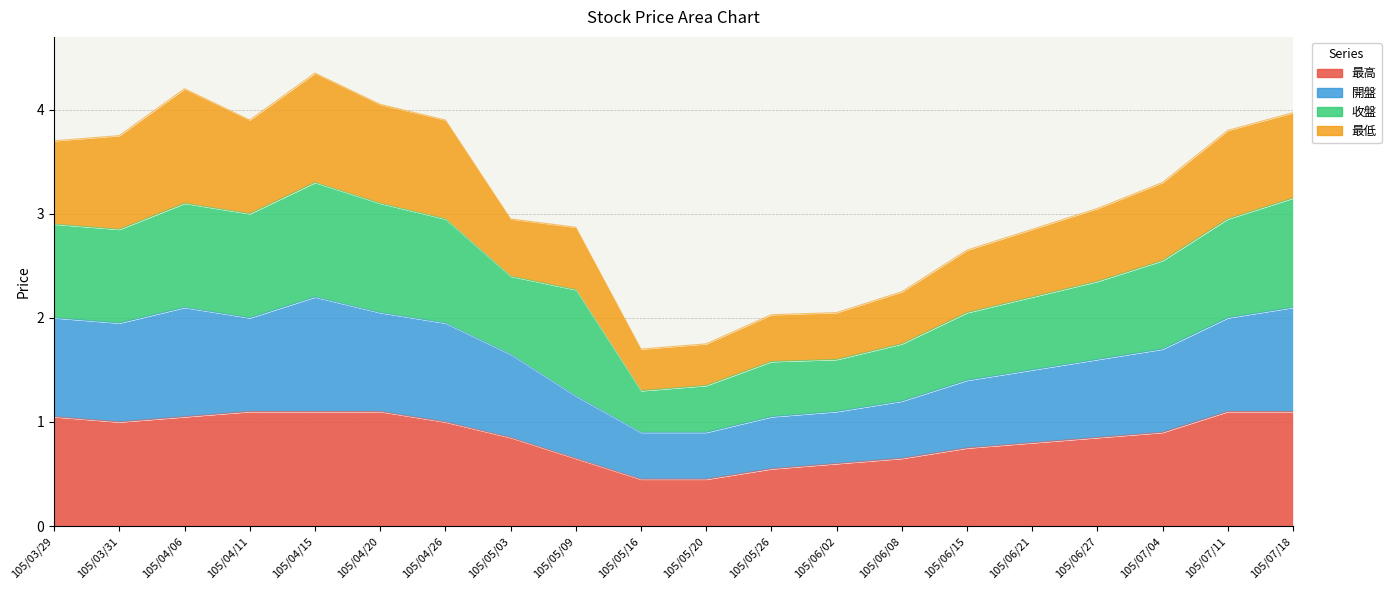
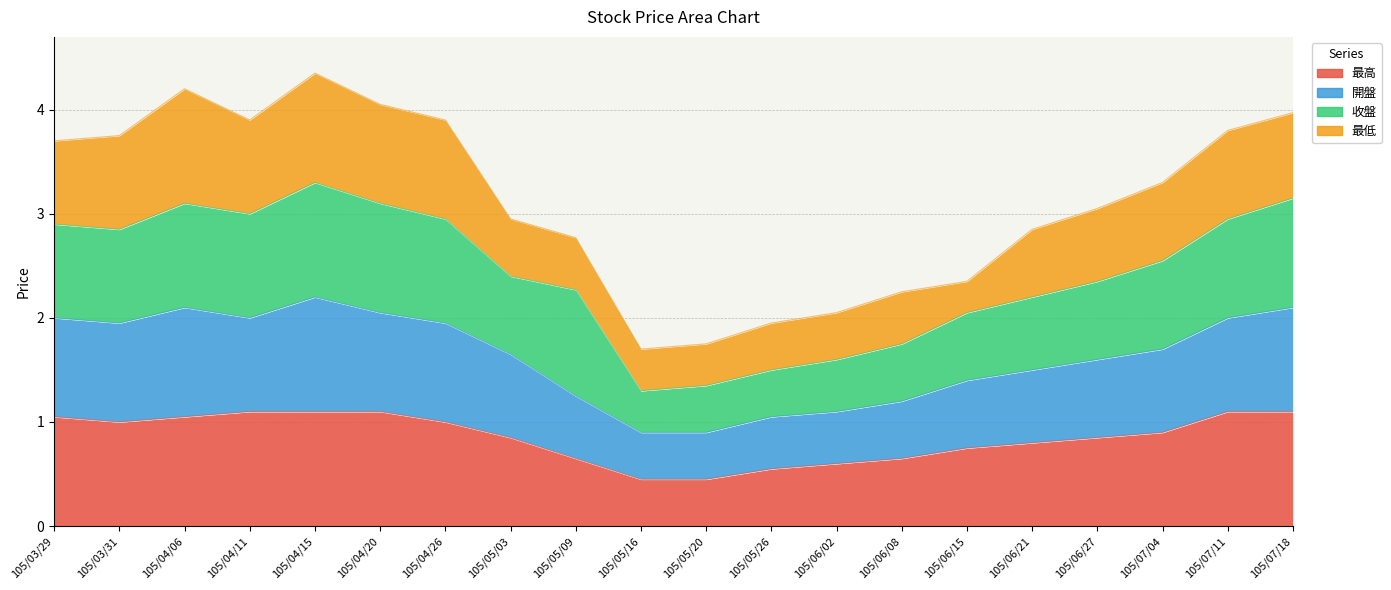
  {
    "最高": {
      "105/03/29": 1.05,
      "105/03/31": 1.00,
      "105/04/06": 1.05,
      "105/04/11": 1.10,
      "105/04/15": 1.10,
      "105/04/20": 1.10,
      "105/04/26": 1.00,
      "105/05/03": 0.85,
      "105/05/09": 0.65,
      "105/05/16": 0.45,
      "105/05/20": 0.45,
      "105/05/26": 0.55,
      "105/06/02": 0.60,
      "105/06/08": 0.65,
      "105/06/15": 0.75,
      "105/06/21": 0.80,
      "105/06/27": 0.85,
      "105/07/04": 0.90,
      "105/07/11": 1.10,
      "105/07/18": 1.10
    },
    "開盤": {
      "105/03/29": 0.95,
      "105/03/31": 0.95,
      "105/04/06": 1.05,
      "105/04/11": 0.90,
      "105/04/15": 1.10,
      "105/04/20": 0.95,
      "105/04/26": 0.95,
      "105/05/03": 0.80,
      "105/05/09": 0.60,
      "105/05/16": 0.45,
      "105/05/20": 0.45,
      "105/05/26": 0.50,
      "105/06/02": 0.50,
      "105/06/08": 0.55,
      "105/06/15": 0.65,
      "105/06/21": 0.70,
      "105/06/27": 0.75,
      "105/07/04": 0.80,
      "105/07/11": 0.90,
      "105/07/18": 1.00
    },
    "收盤": {
      "105/03/29": 0.90,
      "105/03/31": 0.90,
      "105/04/06": 1.00,
      "105/04/11": 1.00,
      "105/04/15": 1.10,
      "105/04/20": 1.05,
      "105/04/26": 1.00,
      "105/05/03": 0.75,
      "105/05/09": 1.02,
      "105/05/16": 0.40,
      "105/05/20": 0.45,
-     "105/05/26": 0.53,
+     "105/05/26": 0.45,
      "105/06/02": 0.50,
      "105/06/08": 0.55,
      "105/06/15": 0.65,
      "105/06/21": 0.70,
      "105/06/27": 0.75,
      "105/07/04": 0.85,
      "105/07/11": 0.95,
      "105/07/18": 1.05
    },
    "最低": {
      "105/03/29": 0.80,
      "105/03/31": 0.90,
      "105/04/06": 1.10,
      "105/04/11": 0.90,
      "105/04/15": 1.05,
      "105/04/20": 0.95,
      "105/04/26": 0.95,
      "105/05/03": 0.55,
-     "105/05/09": 0.60,
+     "105/05/09": 0.50,
      "105/05/16": 0.40,
      "105/05/20": 0.40,
      "105/05/26": 0.45,
      "105/06/02": 0.45,
      "105/06/08": 0.50,
-     "105/06/15": 0.60,
+     "105/06/15": 0.30,
      "105/06/21": 0.65,
      "105/06/27": 0.70,
      "105/07/04": 0.75,
      "105/07/11": 0.85,
      "105/07/18": 0.82
    }
  }
